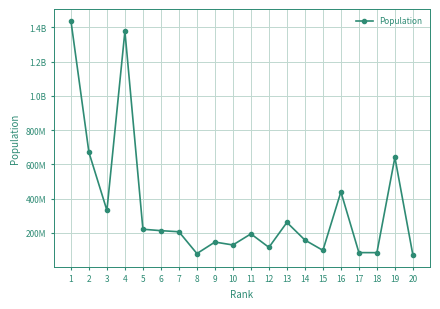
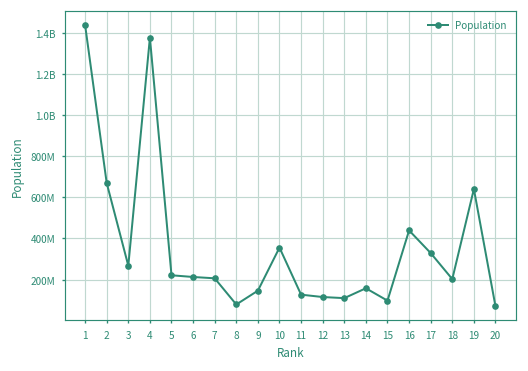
  {
    "1": 1440000000,
    "2": 670000000,
-   "3": 330000000,
+   "3": 270000000,
    "4": 1380000000,
    "5": 220000000,
    "6": 210000000,
    "7": 210000000,
    "8": 80000000,
    "9": 150000000,
-   "10": 130000000,
-   "11": 190000000,
+   "10": 360000000,
+   "11": 130000000,
    "12": 110000000,
-   "13": 260000000,
+   "13": 110000000,
    "14": 160000000,
    "15": 100000000,
    "16": 440000000,
-   "17": 80000000,
-   "18": 80000000,
+   "17": 330000000,
+   "18": 200000000,
    "19": 640000000,
    "20": 70000000
  }
